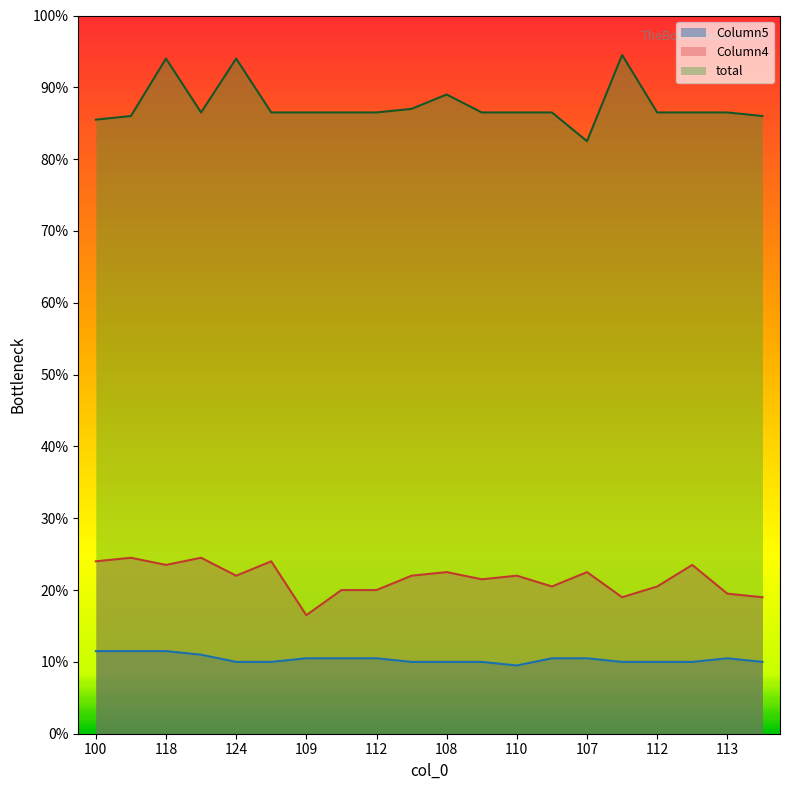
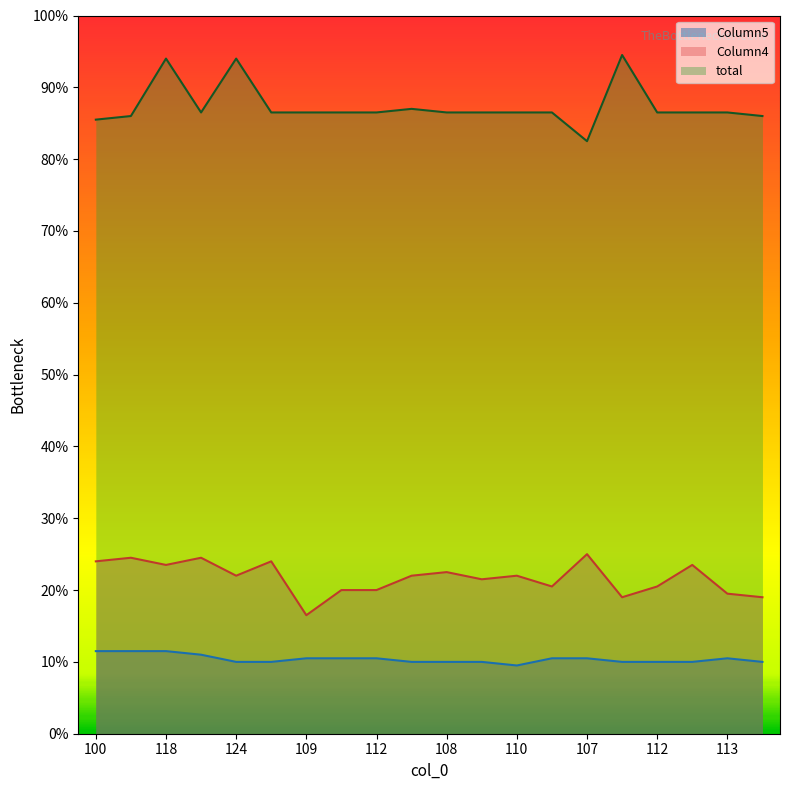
  {
    "Column5": {
      "100": "12%",
      "118": "12%",
      "124": "10%",
      "109": "11%",
      "108": "10%",
      "110": "10%",
      "107": "11%",
      "113": "11%"
    },
    "Column4": {
      "100": "24%",
      "118": "24%",
      "124": "22%",
      "109": "17%",
      "108": "23%",
      "110": "22%",
-     "107": "23%",
+     "107": "25%",
      "113": "20%"
    },
    "total": {
      "100": "86%",
      "118": "94%",
      "124": "94%",
      "109": "87%",
-     "108": "89%",
+     "108": "87%",
      "110": "87%",
      "107": "83%",
      "113": "87%"
    }
  }
